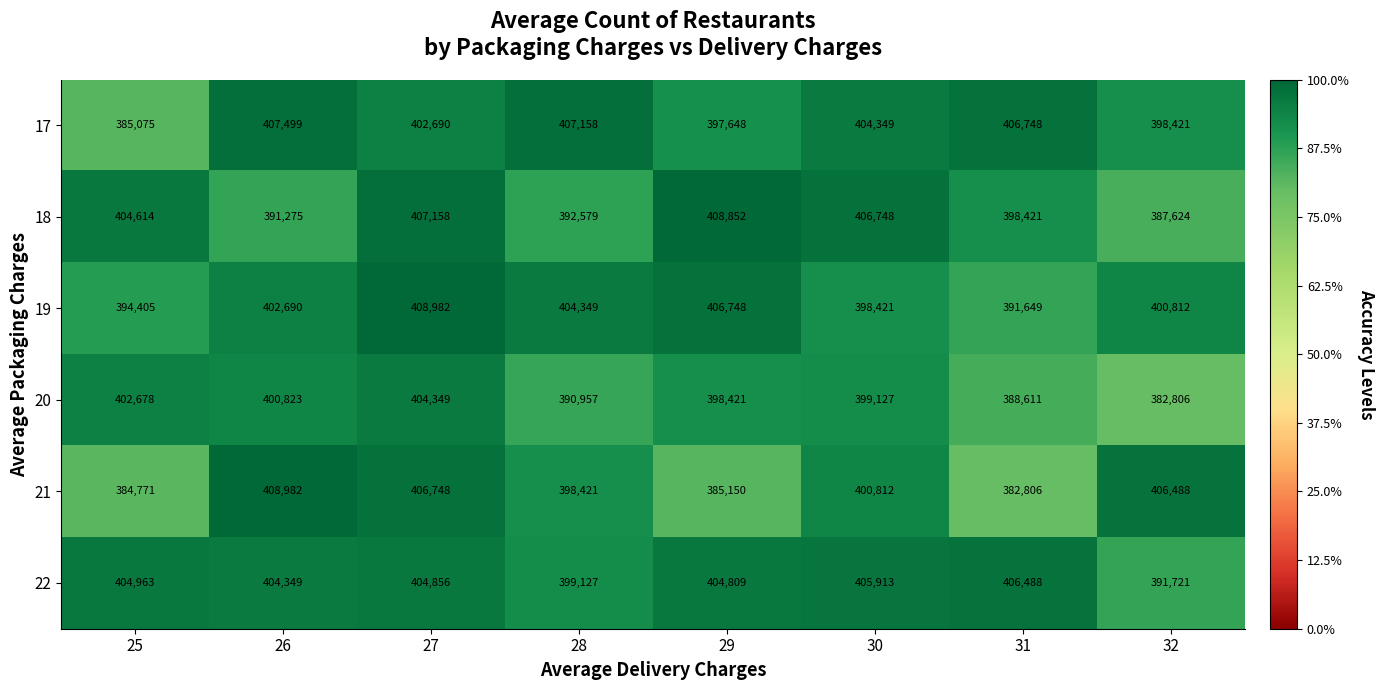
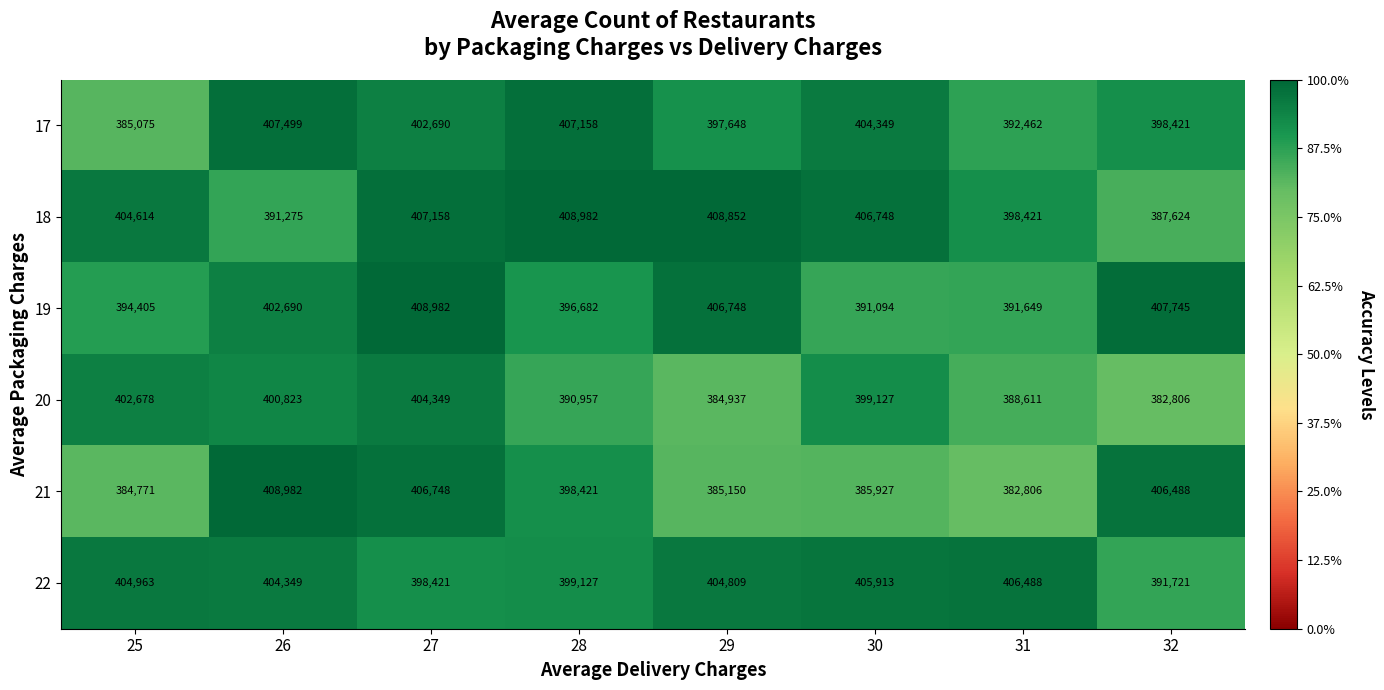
  {
    "17": {
      "25": "385,075",
      "26": "407,499",
      "27": "402,690",
      "28": "407,158",
      "29": "397,648",
      "30": "404,349",
-     "31": "406,748",
+     "31": "392,462",
      "32": "398,421"
    },
    "18": {
      "25": "404,614",
      "26": "391,275",
      "27": "407,158",
-     "28": "392,579",
+     "28": "408,982",
      "29": "408,852",
      "30": "406,748",
      "31": "398,421",
      "32": "387,624"
    },
    "19": {
      "25": "394,405",
      "26": "402,690",
      "27": "408,982",
-     "28": "404,349",
+     "28": "396,682",
      "29": "406,748",
-     "30": "398,421",
+     "30": "391,094",
      "31": "391,649",
-     "32": "400,812"
+     "32": "407,745"
    },
    "20": {
      "25": "402,678",
      "26": "400,823",
      "27": "404,349",
      "28": "390,957",
-     "29": "398,421",
+     "29": "384,937",
      "30": "399,127",
      "31": "388,611",
      "32": "382,806"
    },
    "21": {
      "25": "384,771",
      "26": "408,982",
      "27": "406,748",
      "28": "398,421",
      "29": "385,150",
-     "30": "400,812",
+     "30": "385,927",
      "31": "382,806",
      "32": "406,488"
    },
    "22": {
      "25": "404,963",
      "26": "404,349",
-     "27": "404,856",
+     "27": "398,421",
      "28": "399,127",
      "29": "404,809",
      "30": "405,913",
      "31": "406,488",
      "32": "391,721"
    }
  }
